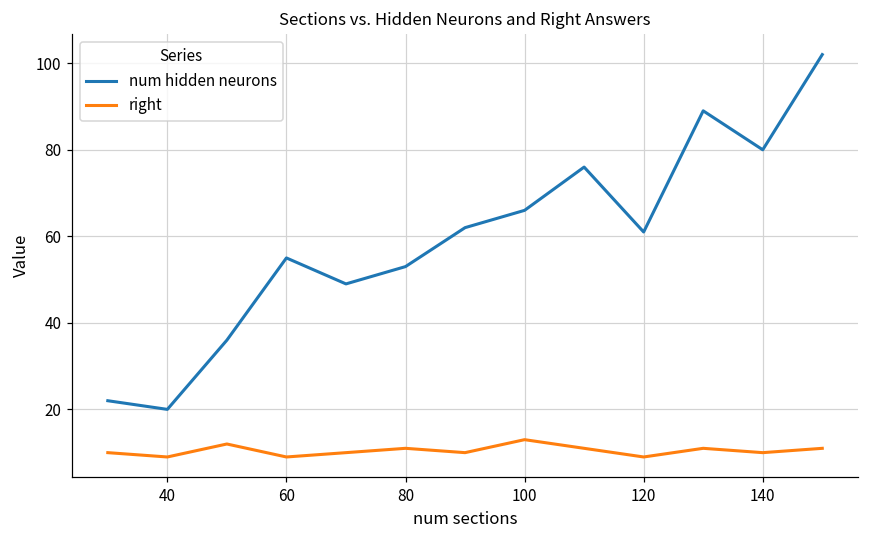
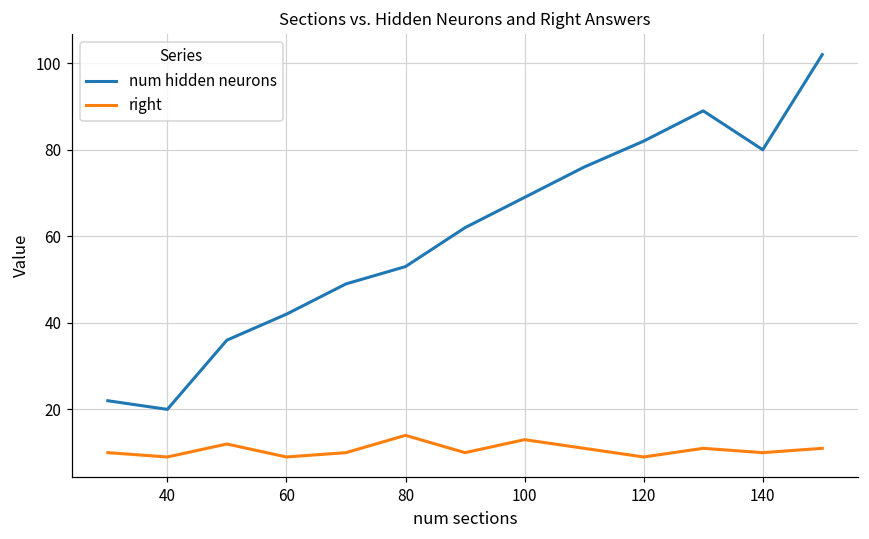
  {
    "num hidden neurons": {
      "40": 20,
-     "60": 55,
+     "60": 42,
      "80": 53,
-     "100": 66,
-     "120": 61,
+     "100": 69,
+     "120": 82,
      "140": 80
    },
    "right": {
      "40": 9,
      "60": 9,
-     "80": 11,
+     "80": 14,
      "100": 13,
      "120": 9,
      "140": 10
    }
  }
